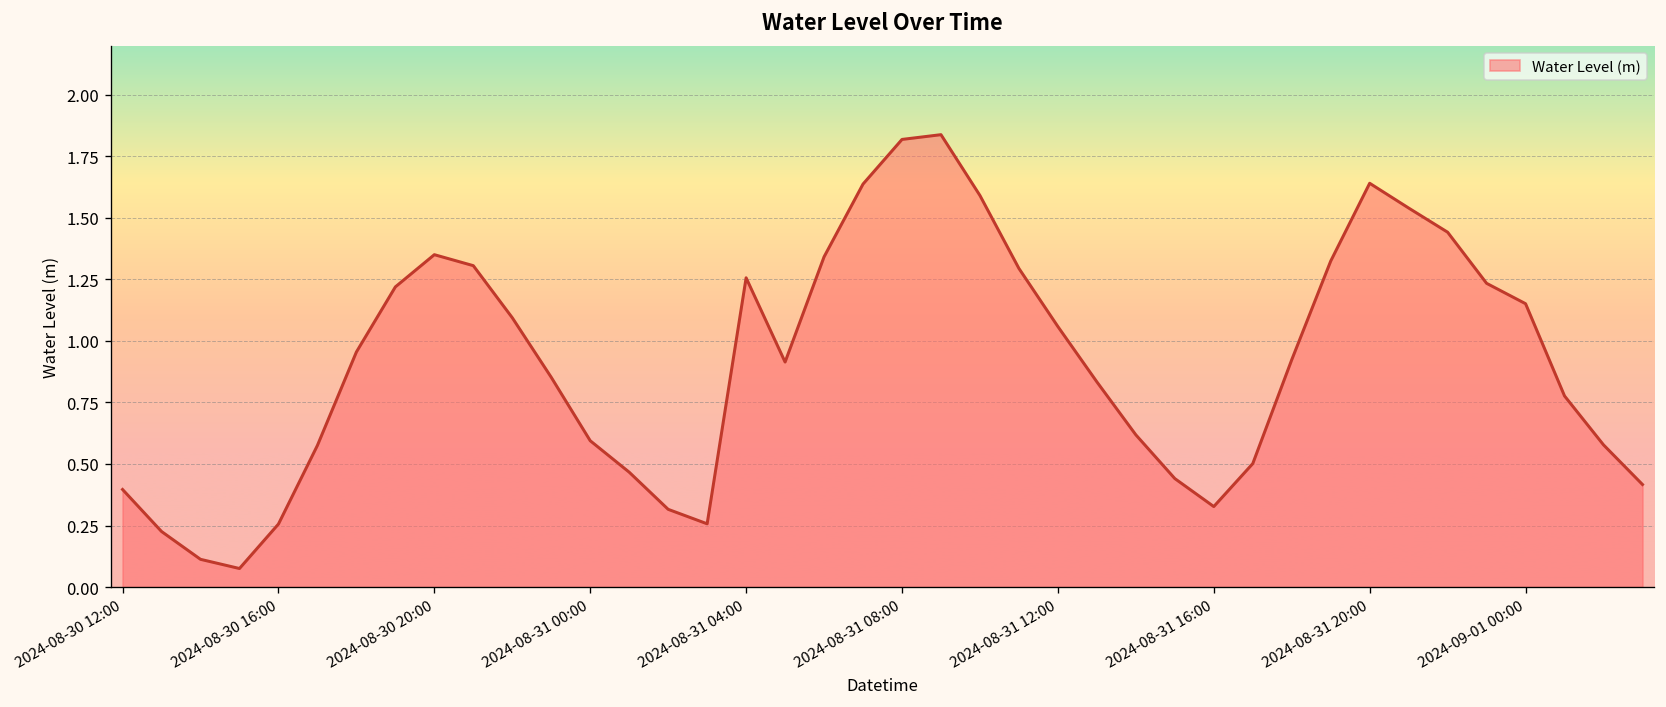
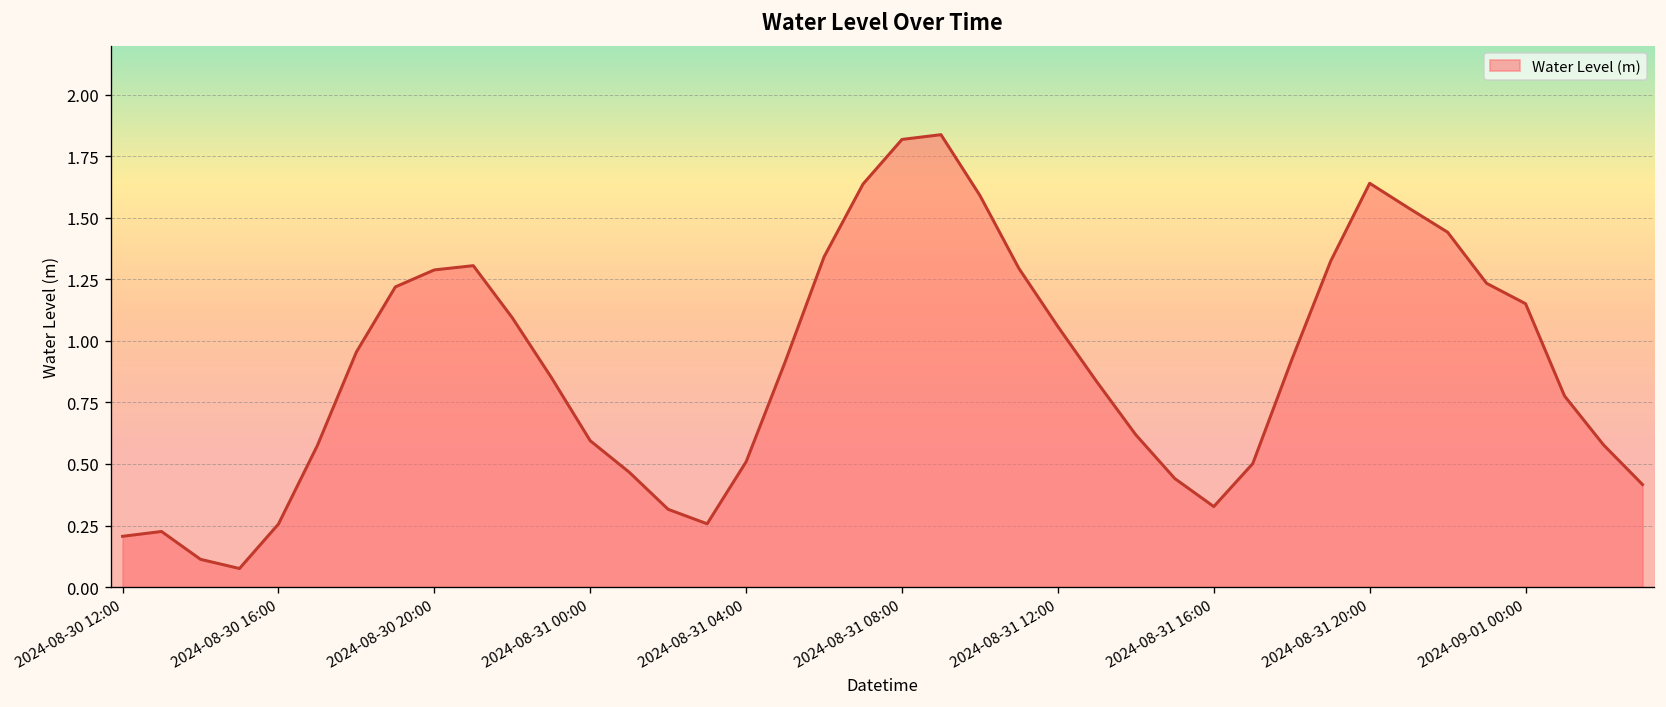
  {
-   "2024-08-30 12:00": 0.40,
+   "2024-08-30 12:00": 0.21,
    "2024-08-30 16:00": 0.26,
-   "2024-08-30 20:00": 1.35,
+   "2024-08-30 20:00": 1.29,
    "2024-08-31 00:00": 0.59,
-   "2024-08-31 04:00": 1.26,
+   "2024-08-31 04:00": 0.51,
    "2024-08-31 08:00": 1.82,
    "2024-08-31 12:00": 1.06,
    "2024-08-31 16:00": 0.33,
    "2024-08-31 20:00": 1.64,
    "2024-09-01 00:00": 1.15
  }
